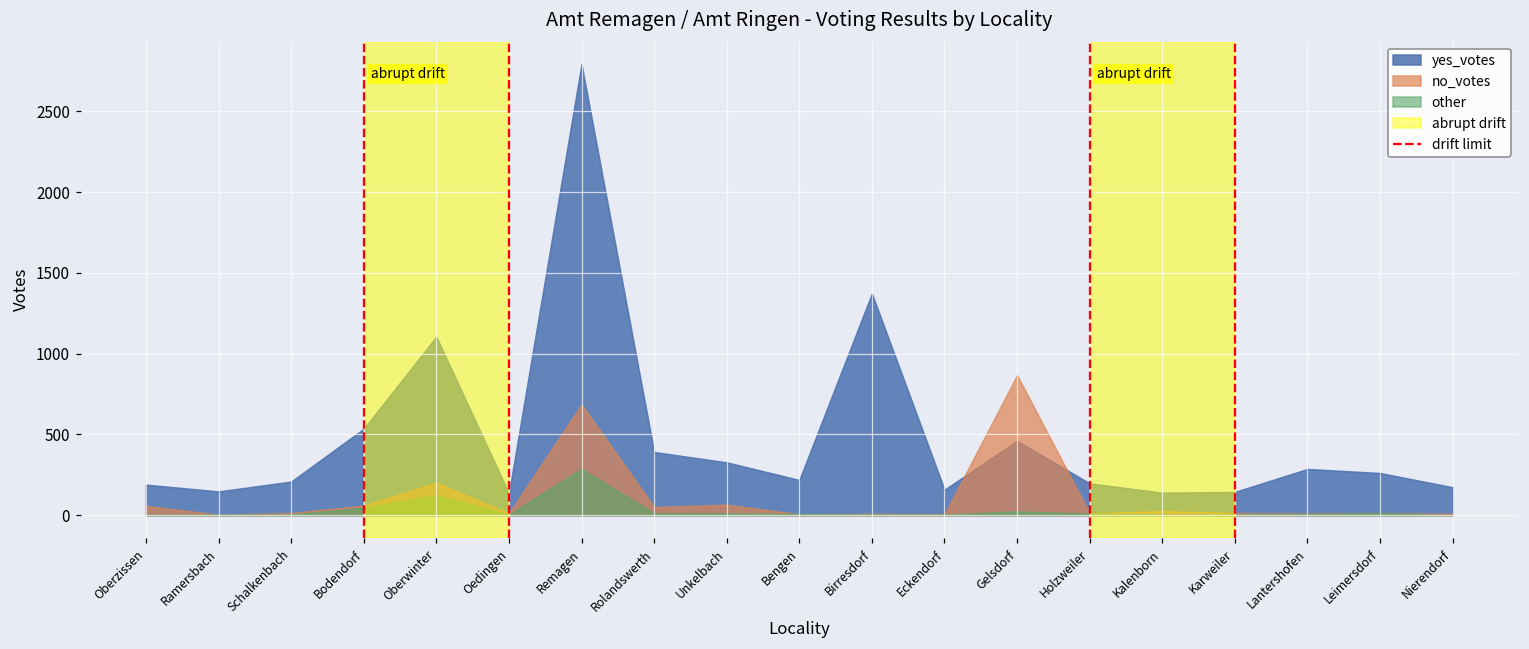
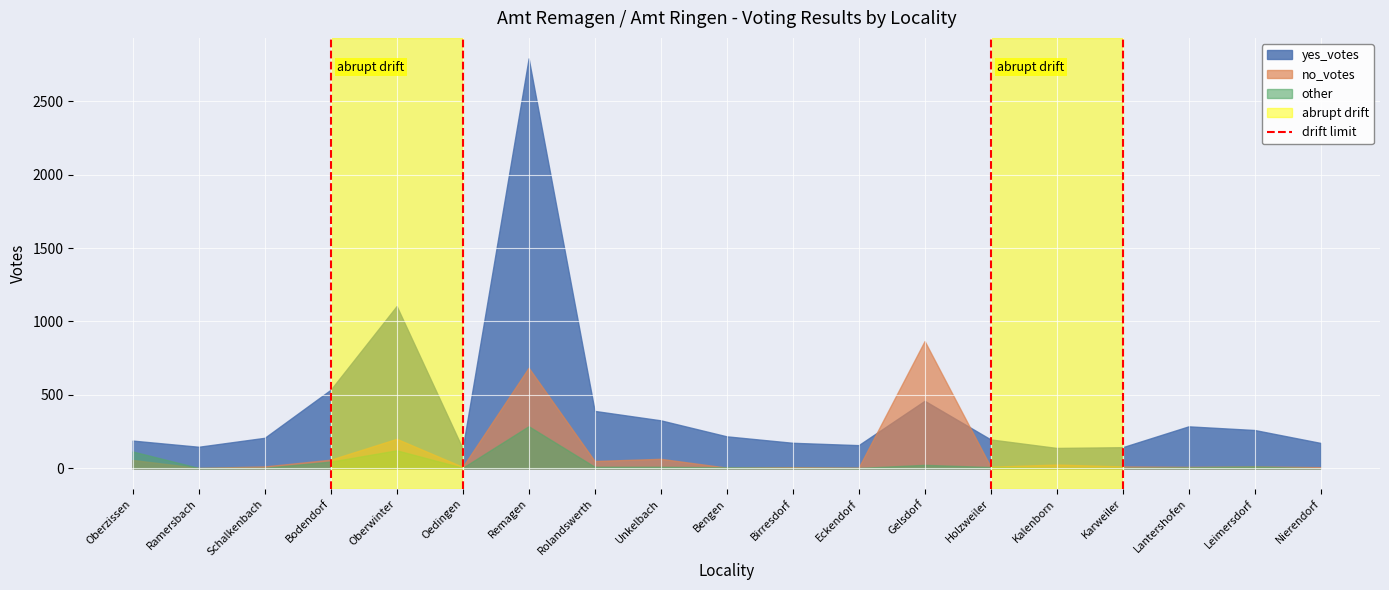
  {
    "yes_votes": {
      "Oberzissen": 190,
      "Ramersbach": 150,
      "Schalkenbach": 210,
      "Remagen": 2790,
      "Rolandswerth": 390,
      "Unkelbach": 330,
      "Bengen": 220,
-     "Birresdorf": 1370,
+     "Birresdorf": 170,
      "Eckendorf": 160,
      "Gelsdorf": 460,
      "Lantershofen": 290,
      "Leimersdorf": 260,
      "Nierendorf": 170
    },
    "no_votes": {
      "Oberzissen": 60,
      "Remagen": 690,
      "Rolandswerth": 50,
      "Unkelbach": 70,
      "Gelsdorf": 870
    },
    "other": {
-     "Oberzissen": 0,
+     "Oberzissen": 120,
      "Remagen": 290,
      "Gelsdorf": 20
    }
  }
